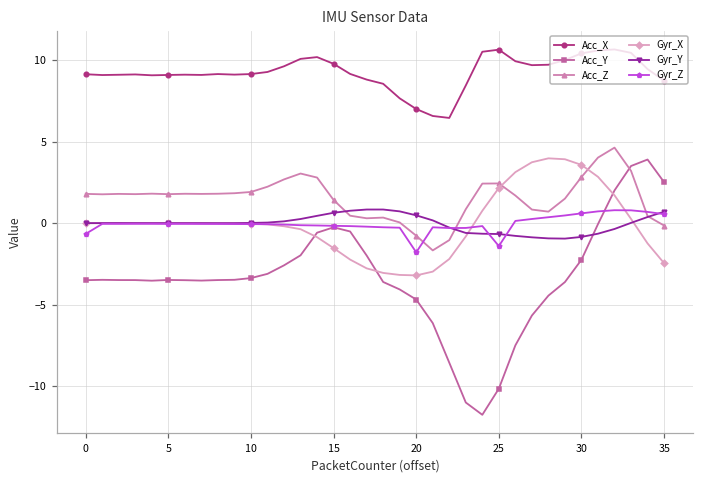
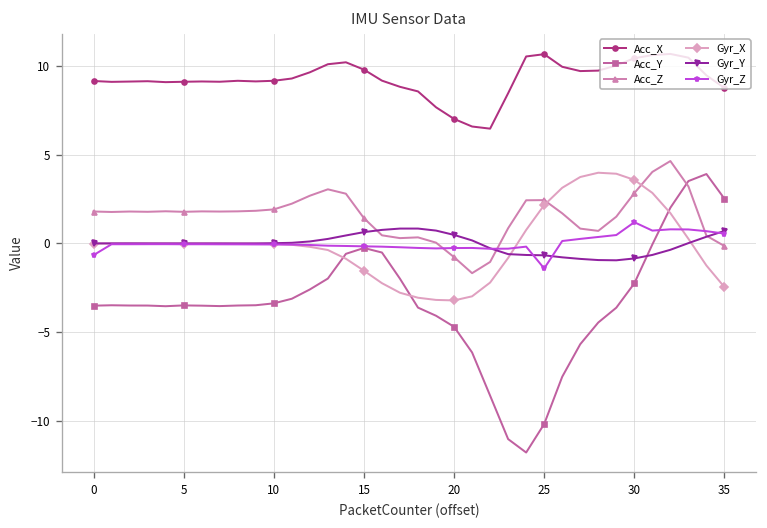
  {
    "Gyr_Z": {
      "0": -0.7,
-     "20": -1.8,
+     "20": -0.3,
      "25": -1.4,
-     "30": 0.6
+     "30": 1.2
    }
  }
